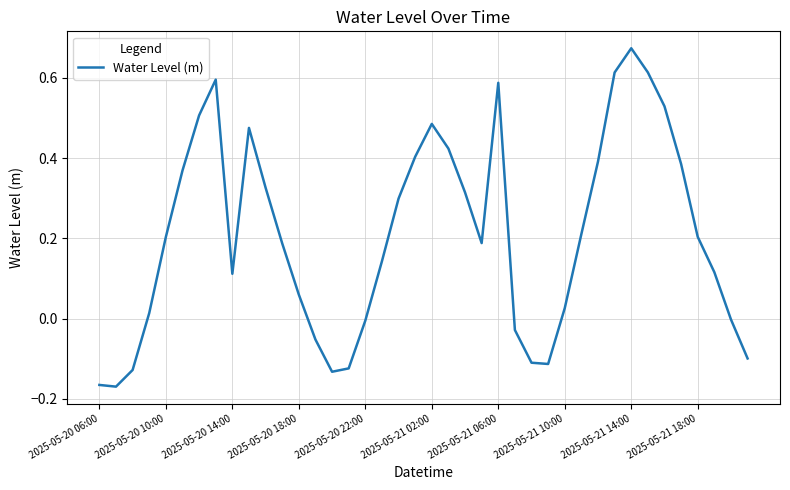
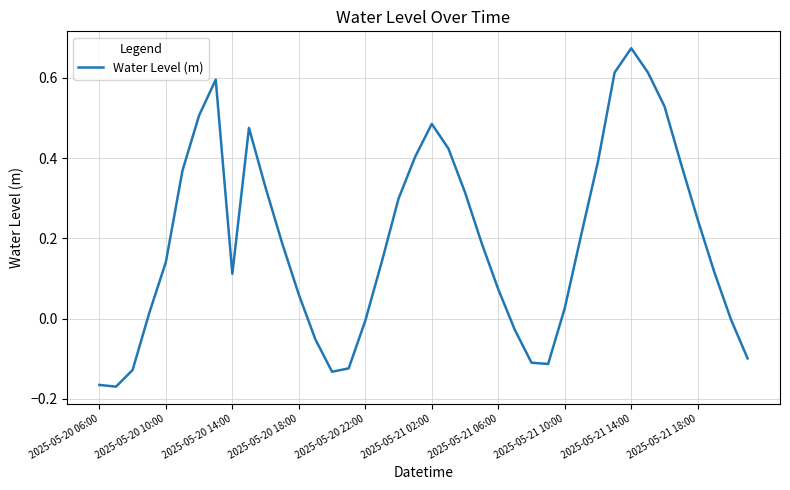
  {
    "2025-05-20 06:00": -0.17,
-   "2025-05-20 10:00": 0.20,
+   "2025-05-20 10:00": 0.14,
    "2025-05-20 14:00": 0.11,
    "2025-05-20 18:00": 0.06,
    "2025-05-20 22:00": -0.01,
    "2025-05-21 02:00": 0.49,
-   "2025-05-21 06:00": 0.59,
+   "2025-05-21 06:00": 0.07,
    "2025-05-21 10:00": 0.03,
    "2025-05-21 14:00": 0.67,
-   "2025-05-21 18:00": 0.20
+   "2025-05-21 18:00": 0.25
  }
